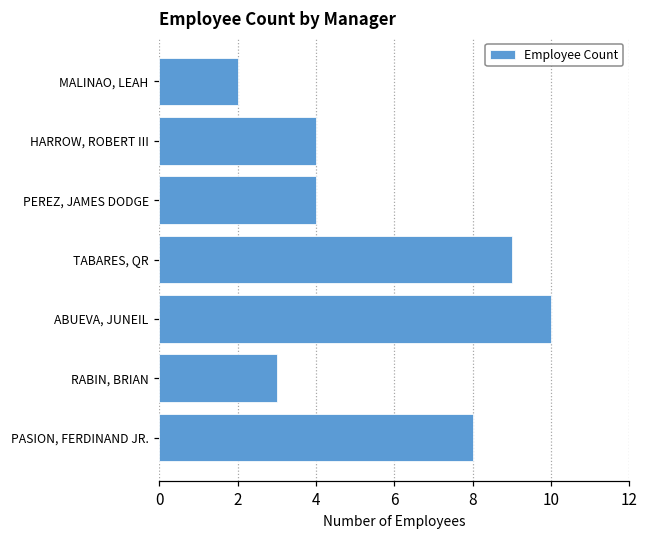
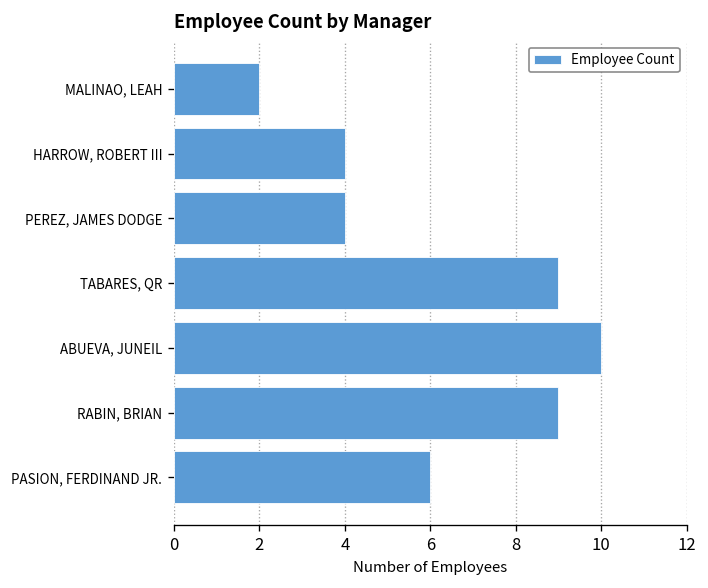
  {
    "MALINAO, LEAH": 2,
    "HARROW, ROBERT III": 4,
    "PEREZ, JAMES DODGE": 4,
    "TABARES, QR": 9,
    "ABUEVA, JUNEIL": 10,
-   "RABIN, BRIAN": 3,
-   "PASION, FERDINAND JR.": 8
+   "RABIN, BRIAN": 9,
+   "PASION, FERDINAND JR.": 6
  }
